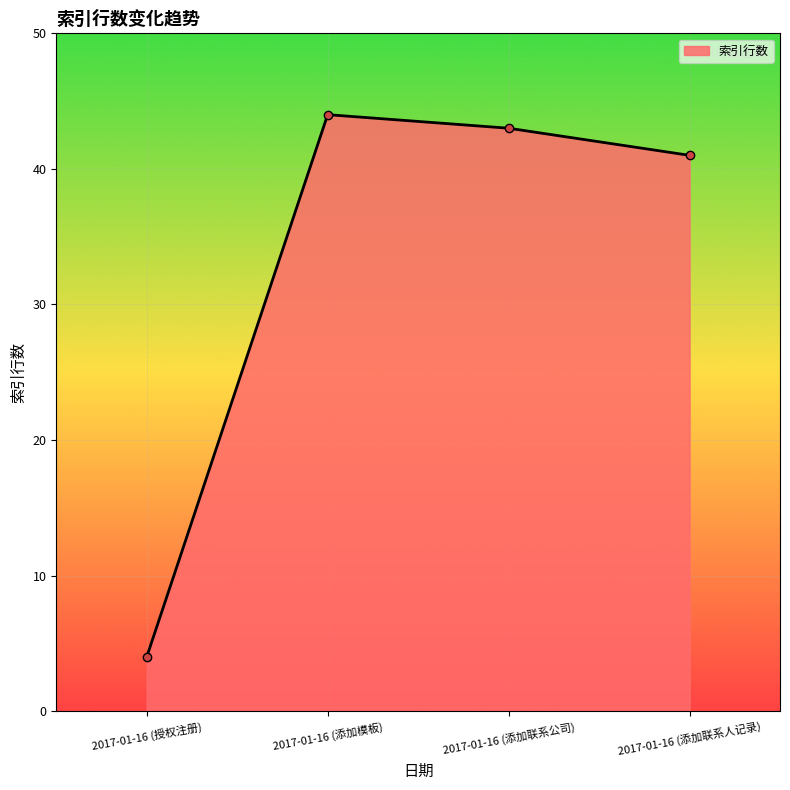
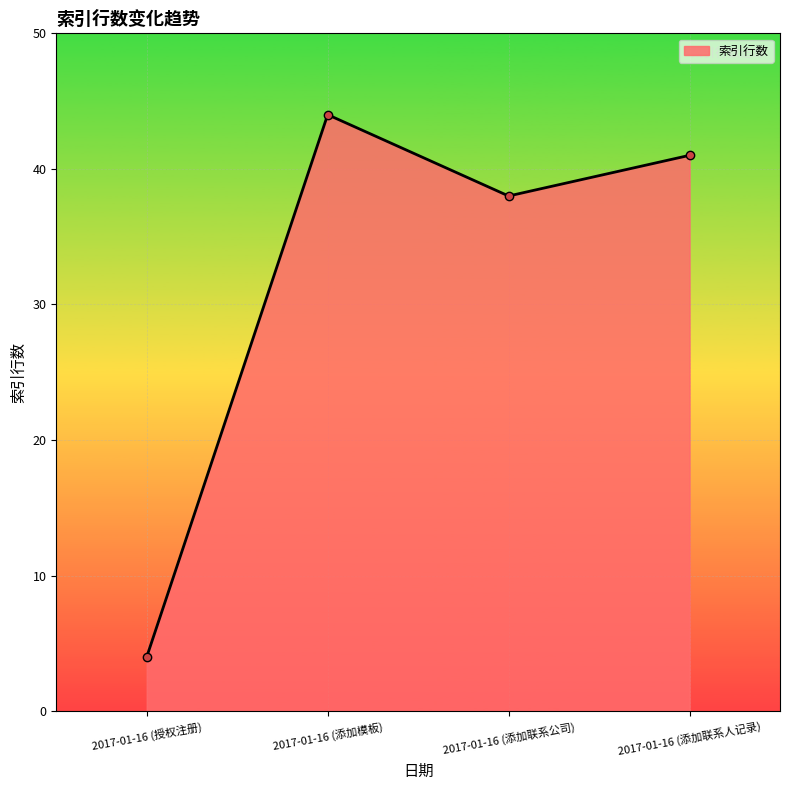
  {
    "2017-01-16 (授权注册)": 4,
    "2017-01-16 (添加模板)": 44,
-   "2017-01-16 (添加联系公司)": 43,
+   "2017-01-16 (添加联系公司)": 38,
    "2017-01-16 (添加联系人记录)": 41
  }
